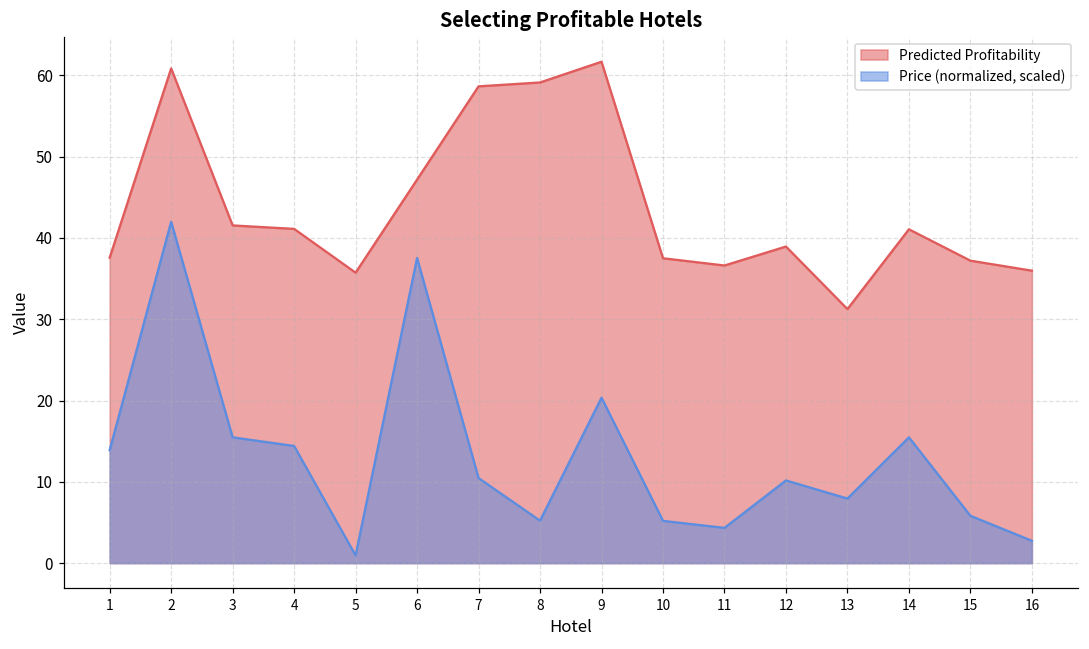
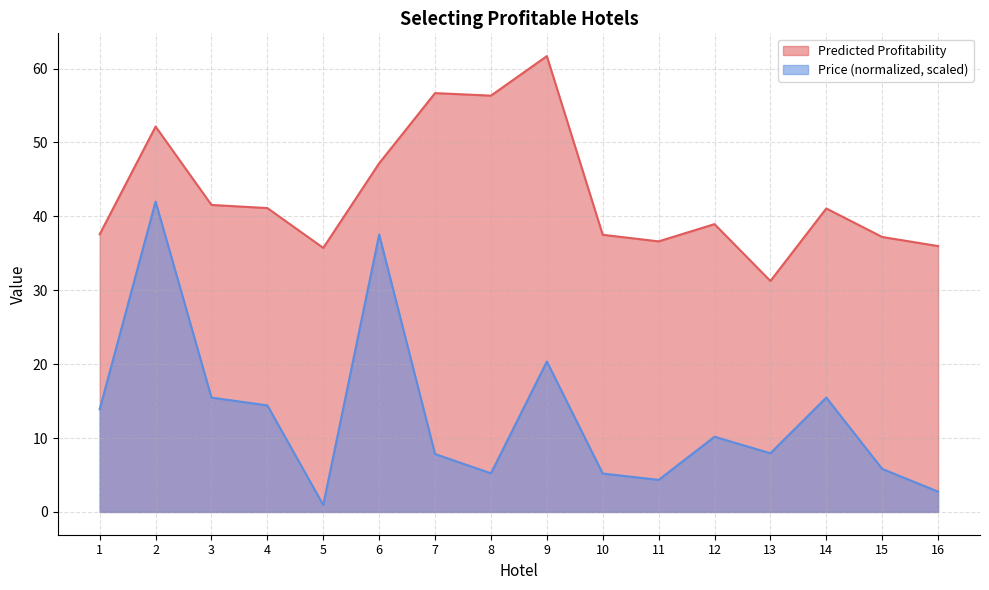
  {
    "Predicted Profitability": {
      "1": 38,
-     "2": 61,
+     "2": 52,
      "3": 42,
      "4": 41,
      "5": 36,
      "6": 47,
-     "7": 59,
-     "8": 59,
+     "7": 57,
+     "8": 56,
      "9": 62,
      "10": 38,
      "11": 37,
      "12": 39,
      "13": 31,
      "14": 41,
      "15": 37,
      "16": 36
    },
    "Price (normalized, scaled)": {
      "1": 14,
      "2": 42,
      "3": 15,
      "4": 14,
      "5": 1,
      "6": 38,
-     "7": 10,
+     "7": 8,
      "8": 5,
      "9": 20,
      "10": 5,
      "11": 4,
      "12": 10,
      "13": 8,
      "14": 15,
      "15": 6,
      "16": 3
    }
  }
